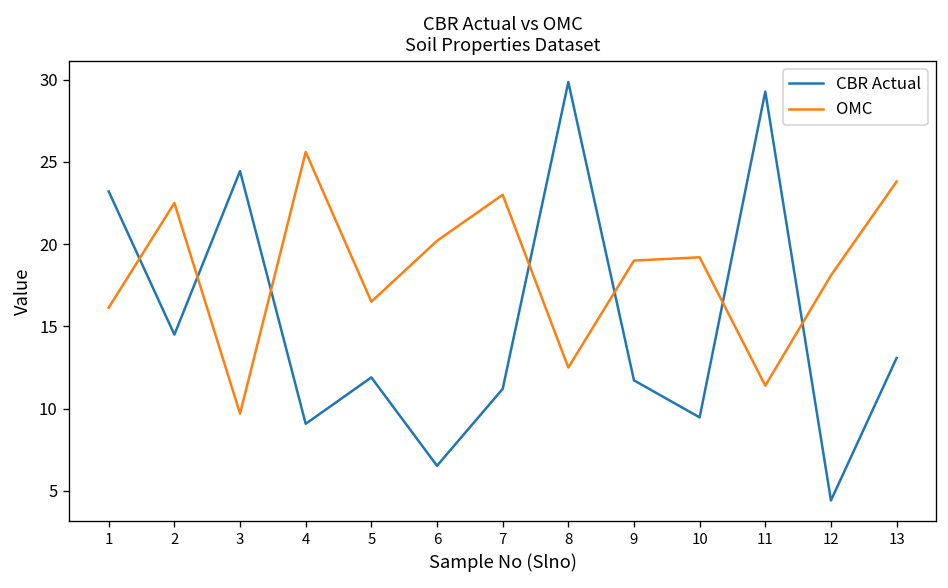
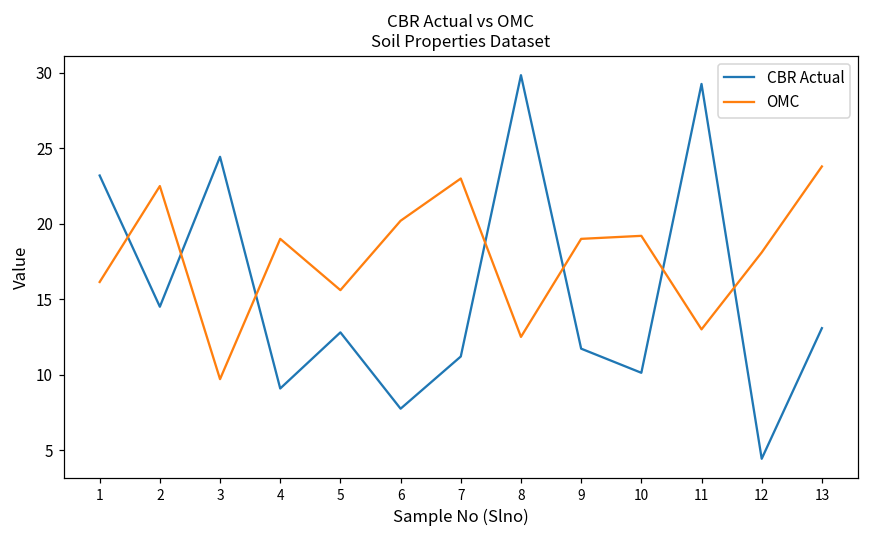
  {
    "CBR Actual": {
      "1": 23.2,
      "2": 14.5,
      "3": 24.4,
      "4": 9.1,
-     "5": 11.9,
-     "6": 6.5,
+     "5": 12.8,
+     "6": 7.7,
      "7": 11.2,
      "8": 29.9,
      "9": 11.7,
-     "10": 9.5,
+     "10": 10.1,
      "11": 29.3,
      "12": 4.4,
      "13": 13.1
    },
    "OMC": {
      "1": 16.1,
      "2": 22.5,
      "3": 9.7,
-     "4": 25.6,
-     "5": 16.5,
+     "4": 19.0,
+     "5": 15.6,
      "6": 20.2,
      "7": 23.0,
      "8": 12.5,
      "9": 19.0,
      "10": 19.2,
-     "11": 11.4,
+     "11": 13.0,
      "12": 18.1,
      "13": 23.8
    }
  }
